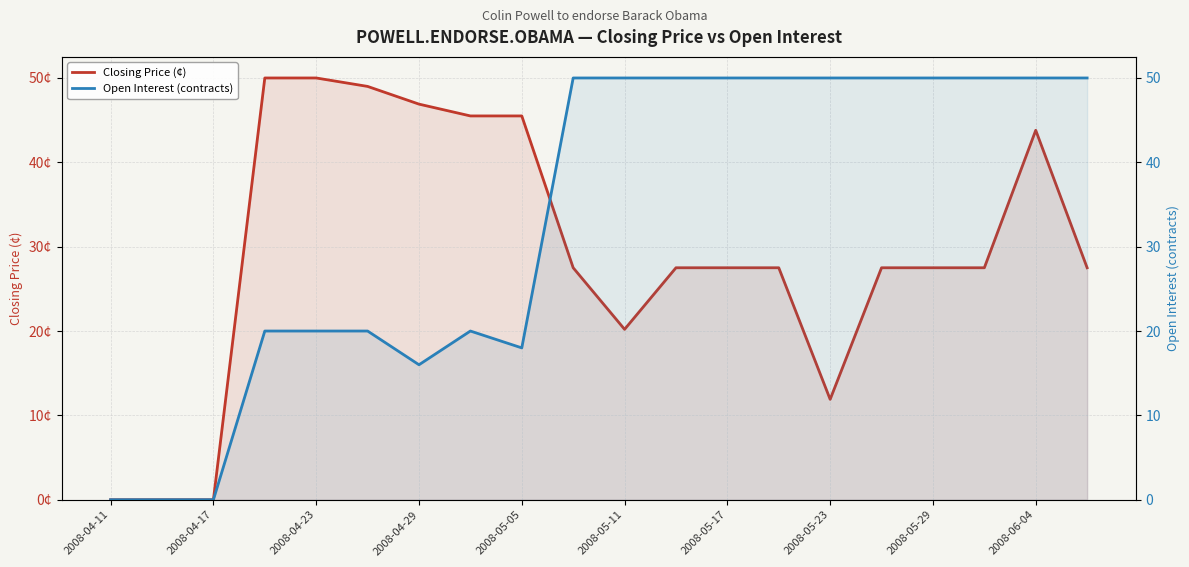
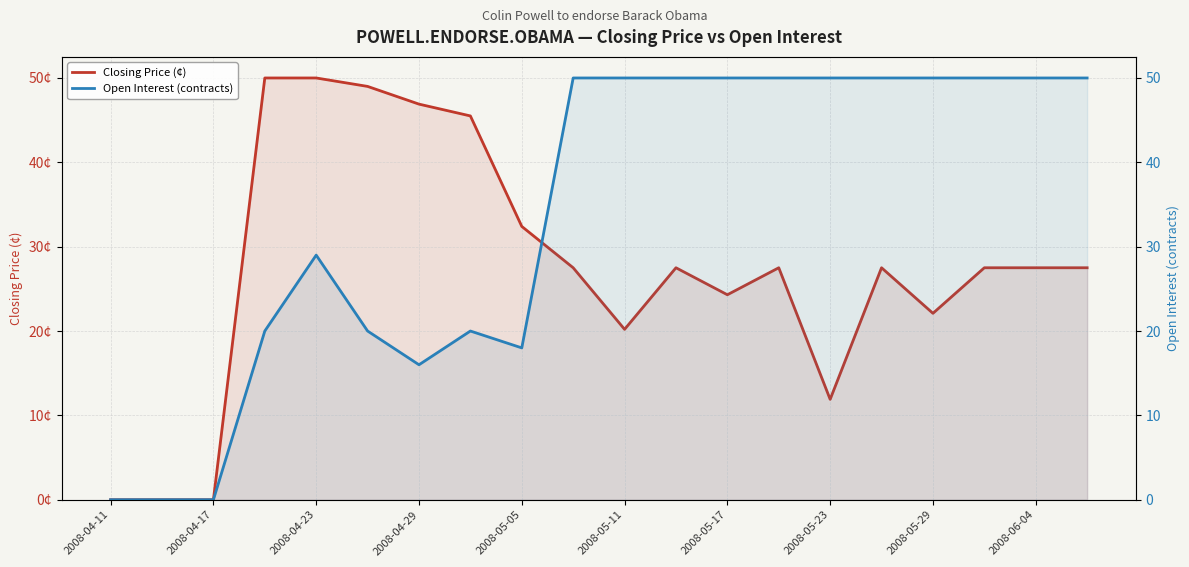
  {
    "Closing Price (¢)": {
      "2008-04-11": "0¢",
      "2008-04-17": "0¢",
      "2008-04-23": "50¢",
      "2008-04-29": "47¢",
-     "2008-05-05": "46¢",
+     "2008-05-05": "32¢",
      "2008-05-11": "20¢",
-     "2008-05-17": "28¢",
+     "2008-05-17": "24¢",
      "2008-05-23": "12¢",
-     "2008-05-29": "28¢",
-     "2008-06-04": "44¢"
+     "2008-05-29": "22¢",
+     "2008-06-04": "28¢"
    },
    "Open Interest (contracts)": {
      "2008-04-11": "0",
      "2008-04-17": "0",
-     "2008-04-23": "20",
+     "2008-04-23": "29",
      "2008-04-29": "16",
      "2008-05-05": "18",
      "2008-05-11": "50",
      "2008-05-17": "50",
      "2008-05-23": "50",
      "2008-05-29": "50",
      "2008-06-04": "50"
    }
  }
